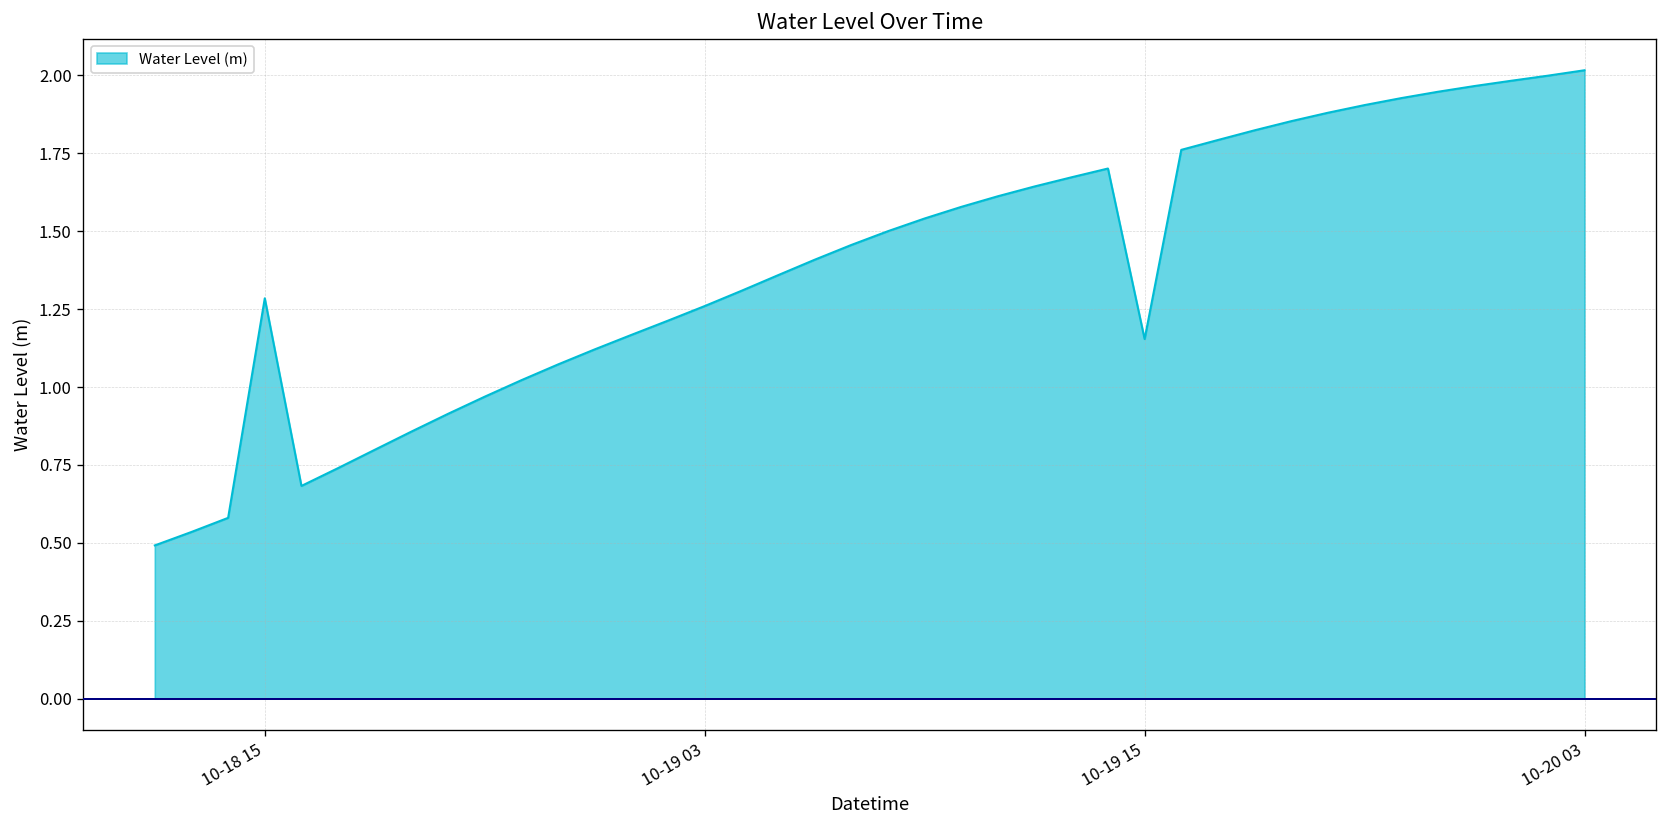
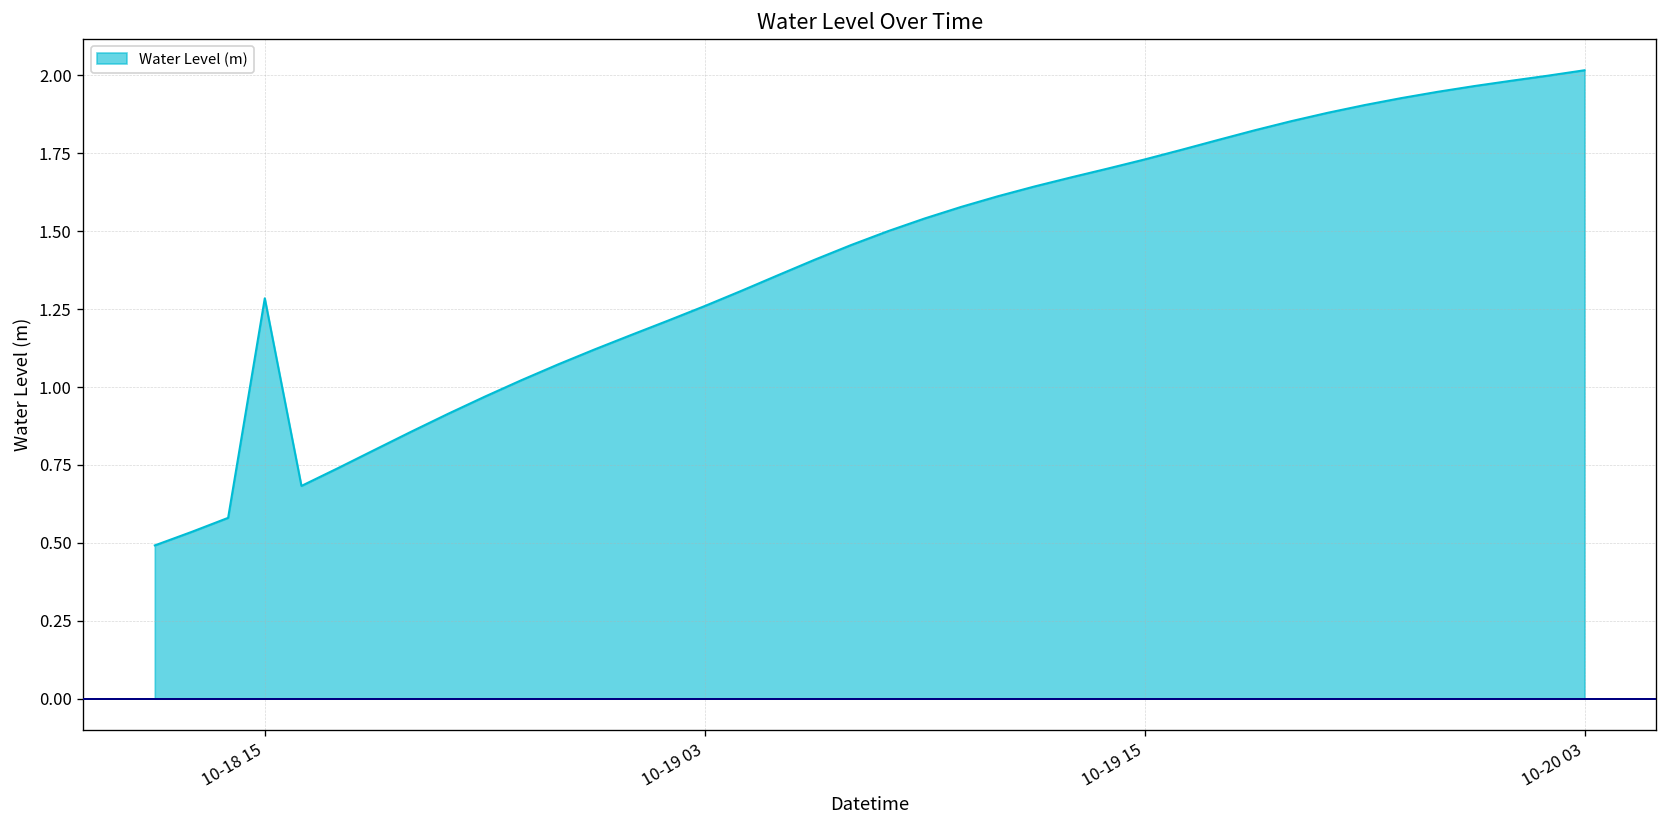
  {
    "10-18 15": 1.28,
    "10-19 03": 1.26,
-   "10-19 15": 1.15,
+   "10-19 15": 1.73,
    "10-20 03": 2.02
  }
